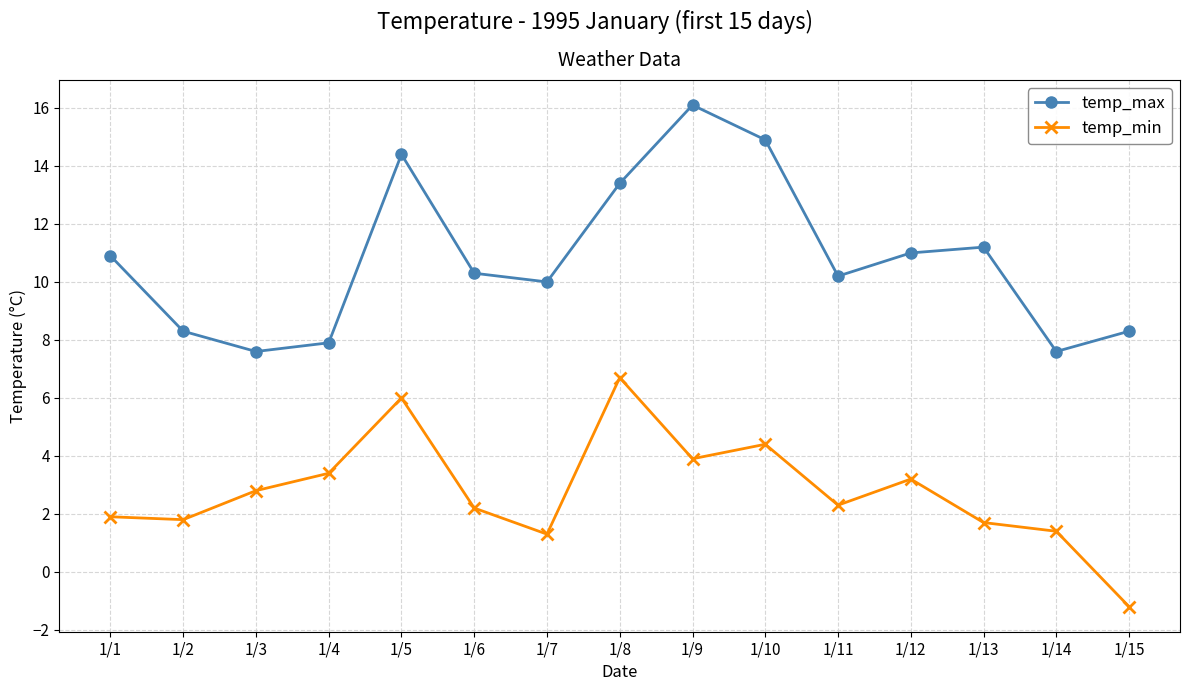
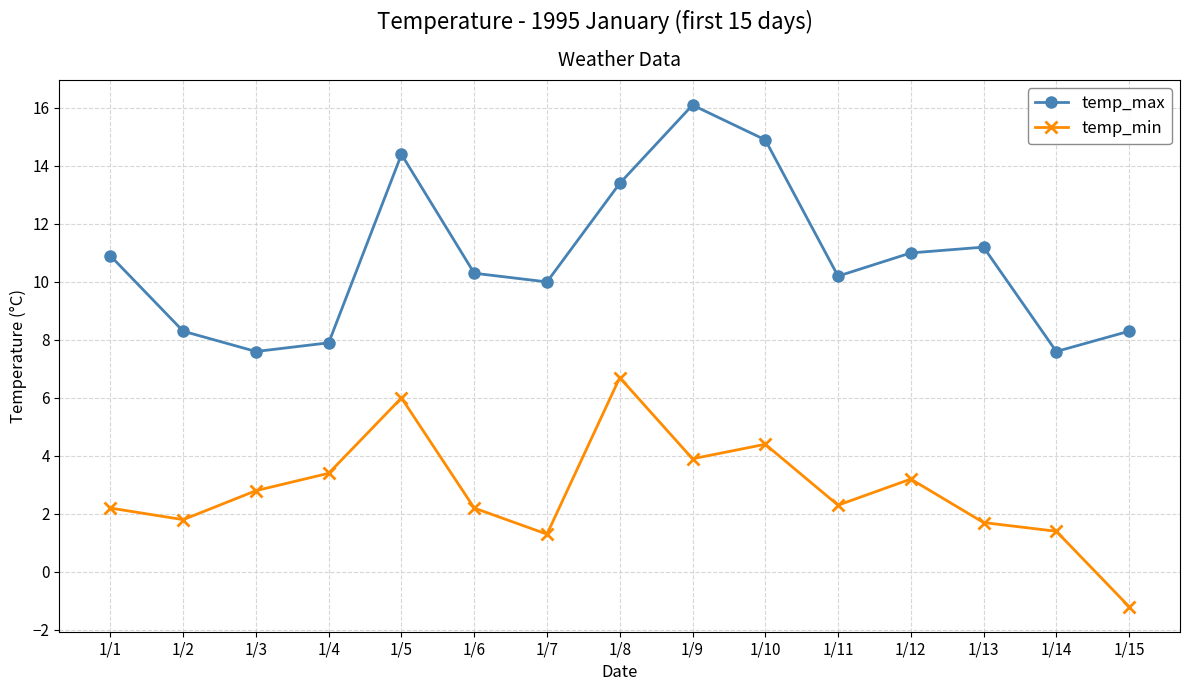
  {
    "temp_max": {
      "1/1": 10.9,
      "1/2": 8.3,
      "1/3": 7.6,
      "1/4": 7.9,
      "1/5": 14.4,
      "1/6": 10.3,
      "1/7": 10.0,
      "1/8": 13.4,
      "1/9": 16.1,
      "1/10": 14.9,
      "1/11": 10.2,
      "1/12": 11.0,
      "1/13": 11.2,
      "1/14": 7.6,
      "1/15": 8.3
    },
    "temp_min": {
-     "1/1": 1.9,
+     "1/1": 2.2,
      "1/2": 1.8,
      "1/3": 2.8,
      "1/4": 3.4,
      "1/5": 6.0,
      "1/6": 2.2,
      "1/7": 1.3,
      "1/8": 6.7,
      "1/9": 3.9,
      "1/10": 4.4,
      "1/11": 2.3,
      "1/12": 3.2,
      "1/13": 1.7,
      "1/14": 1.4,
      "1/15": -1.2
    }
  }
